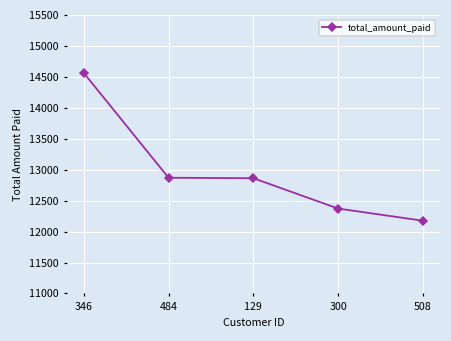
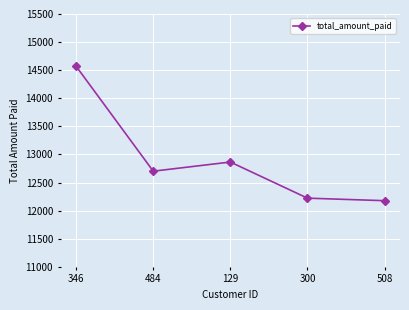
  {
    "346": 14600,
-   "484": 12900,
+   "484": 12700,
    "129": 12900,
-   "300": 12400,
+   "300": 12200,
    "508": 12200
  }
